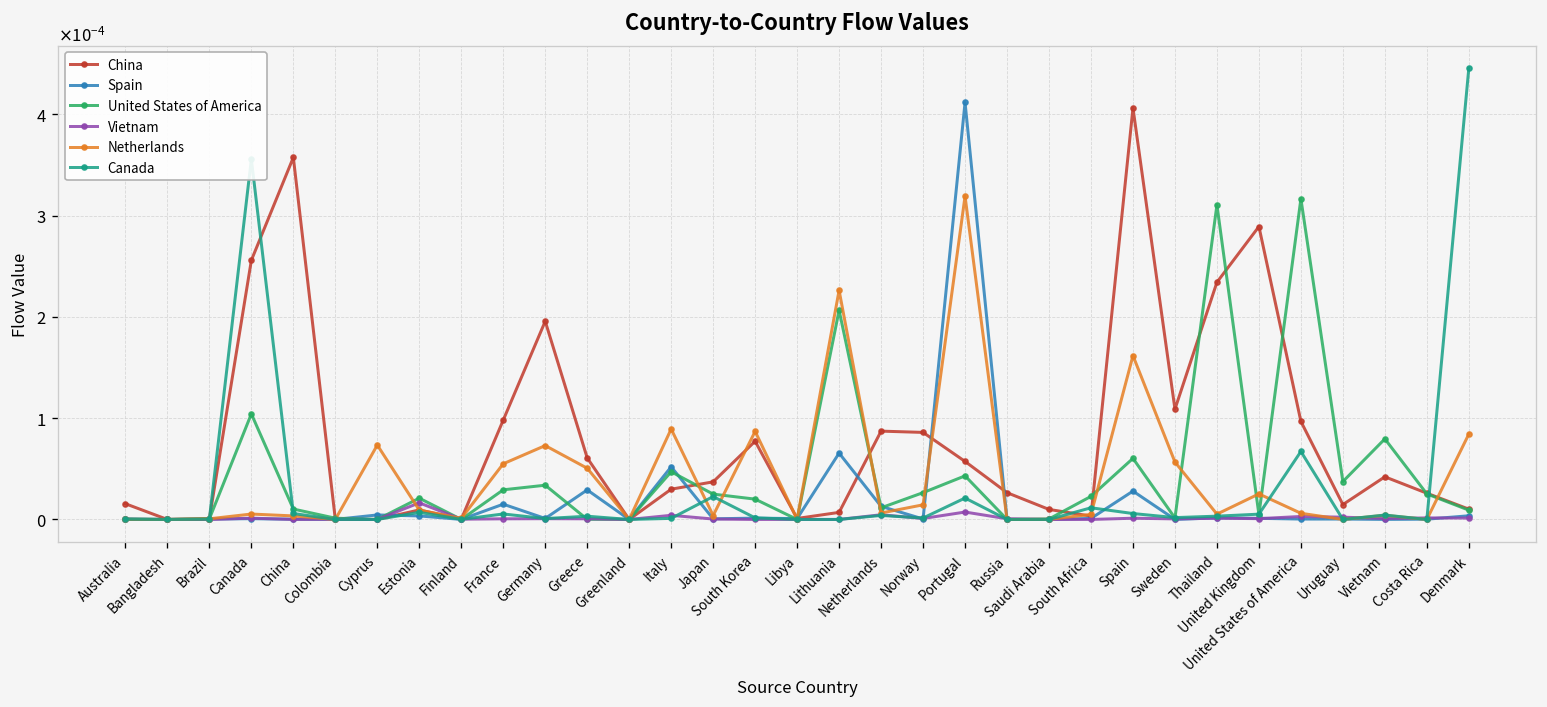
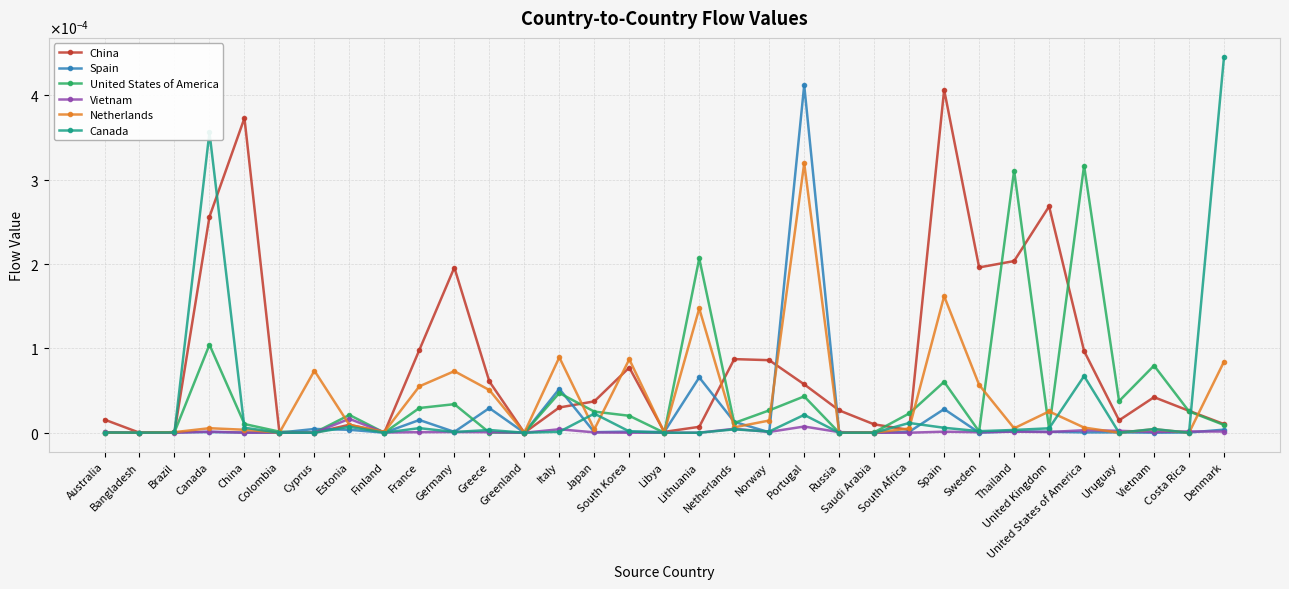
  {
    "China": {
      "Australia": 0.00002,
      "Canada": 0.00026,
-     "China": 0.00036,
+     "China": 0.00037,
      "France": 0.00010,
      "Germany": 0.00020,
      "Greece": 0.00006,
      "Italy": 0.00003,
      "Japan": 0.00004,
      "South Korea": 0.00008,
      "Lithuania": 0.00001,
      "Netherlands": 0.00009,
      "Norway": 0.00009,
      "Portugal": 0.00006,
      "Russia": 0.00003,
      "Saudi Arabia": 0.00001,
      "Spain": 0.00041,
-     "Sweden": 0.00011,
-     "Thailand": 0.00023,
-     "United Kingdom": 0.00029,
+     "Sweden": 0.00020,
+     "Thailand": 0.00020,
+     "United Kingdom": 0.00027,
      "United States of America": 0.00010,
      "Uruguay": 0.00001,
      "Vietnam": 0.00004
    },
    "Spain": {
      "Cyprus": 0.00000,
      "Estonia": 0.00000,
      "France": 0.00002,
      "Greece": 0.00003,
      "Italy": 0.00005,
      "Lithuania": 0.00007,
      "Portugal": 0.00041,
      "Spain": 0.00003
    },
    "Vietnam": {
      "Estonia": 0.00002,
      "France": 0.00000,
      "Portugal": 0.00001,
      "Spain": 0.00000
    },
    "Netherlands": {
      "Canada": 0.00001,
      "Cyprus": 0.00007,
      "France": 0.00005,
      "Germany": 0.00007,
      "Greece": 0.00005,
      "Italy": 0.00009,
      "Japan": 0.00000,
      "South Korea": 0.00009,
-     "Lithuania": 0.00023,
+     "Lithuania": 0.00015,
      "Norway": 0.00001,
      "Portugal": 0.00032,
      "Spain": 0.00016,
      "Sweden": 0.00006,
      "United Kingdom": 0.00003,
      "United States of America": 0.00001,
      "Denmark": 0.00008
    }
  }
